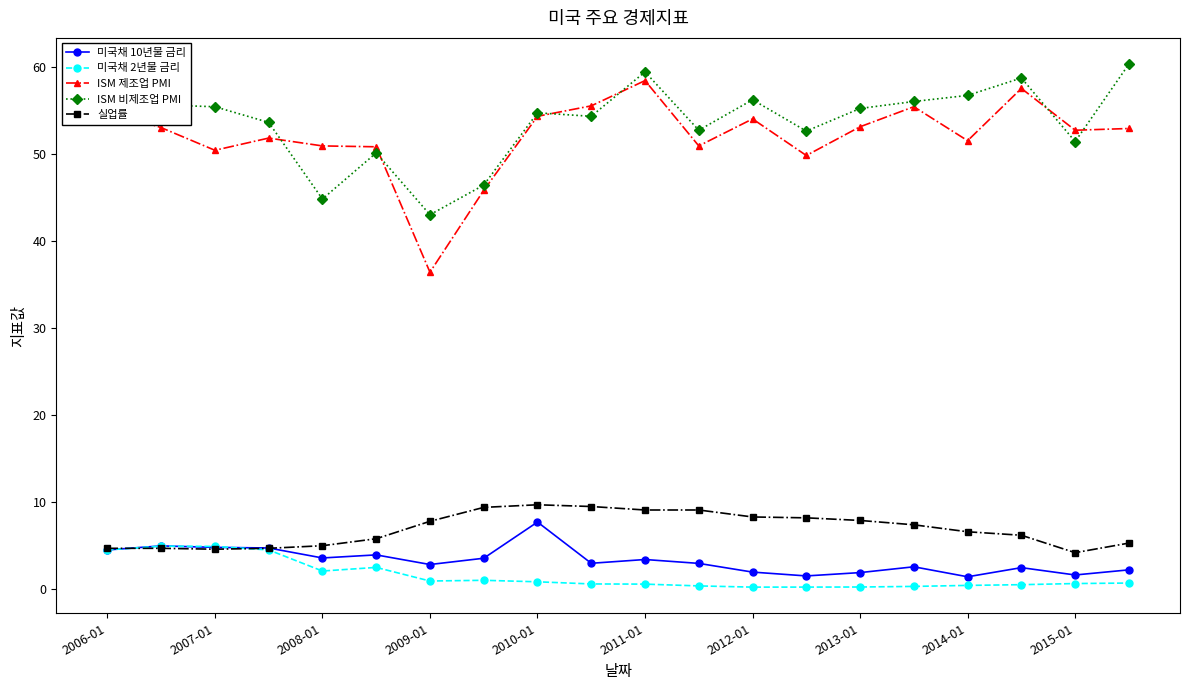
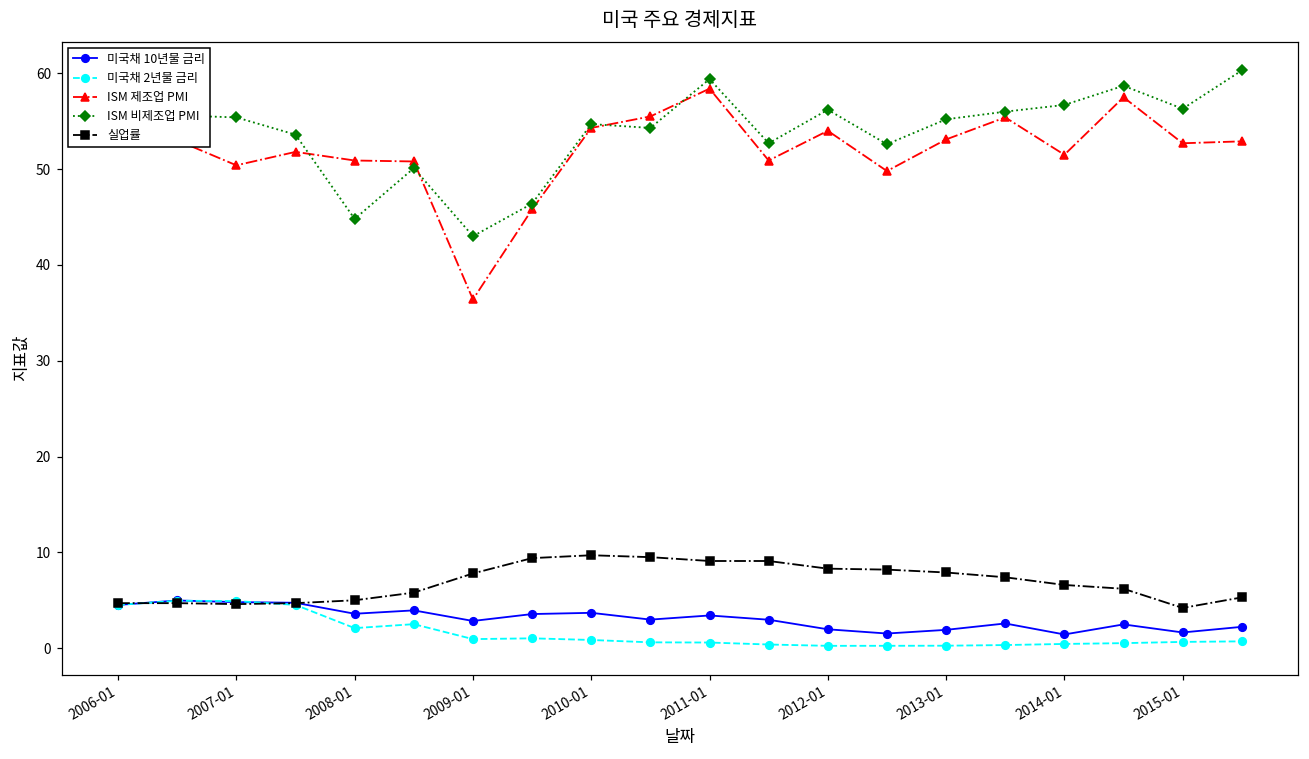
  {
    "미국채 10년물 금리": {
      "2008-01": 4,
      "2009-01": 3,
-     "2010-01": 8,
+     "2010-01": 4,
      "2011-01": 3,
      "2012-01": 2,
      "2013-01": 2,
      "2014-01": 1,
      "2015-01": 2
    },
    "미국채 2년물 금리": {
      "2008-01": 2,
      "2009-01": 1,
      "2010-01": 1,
      "2011-01": 1,
      "2012-01": 0,
      "2013-01": 0,
      "2014-01": 0,
      "2015-01": 1
    },
    "ISM 제조업 PMI": {
      "2007-01": 50,
      "2008-01": 51,
      "2009-01": 36,
      "2010-01": 54,
      "2011-01": 58,
      "2012-01": 54,
      "2013-01": 53,
      "2014-01": 52,
      "2015-01": 53
    },
    "ISM 비제조업 PMI": {
      "2007-01": 55,
      "2008-01": 45,
      "2009-01": 43,
      "2010-01": 55,
      "2011-01": 59,
      "2012-01": 56,
      "2013-01": 55,
      "2014-01": 57,
-     "2015-01": 51
+     "2015-01": 56
    },
    "실업률": {
      "2008-01": 5,
      "2009-01": 8,
      "2010-01": 10,
      "2011-01": 9,
      "2012-01": 8,
      "2013-01": 8,
      "2014-01": 7,
      "2015-01": 4
    }
  }
